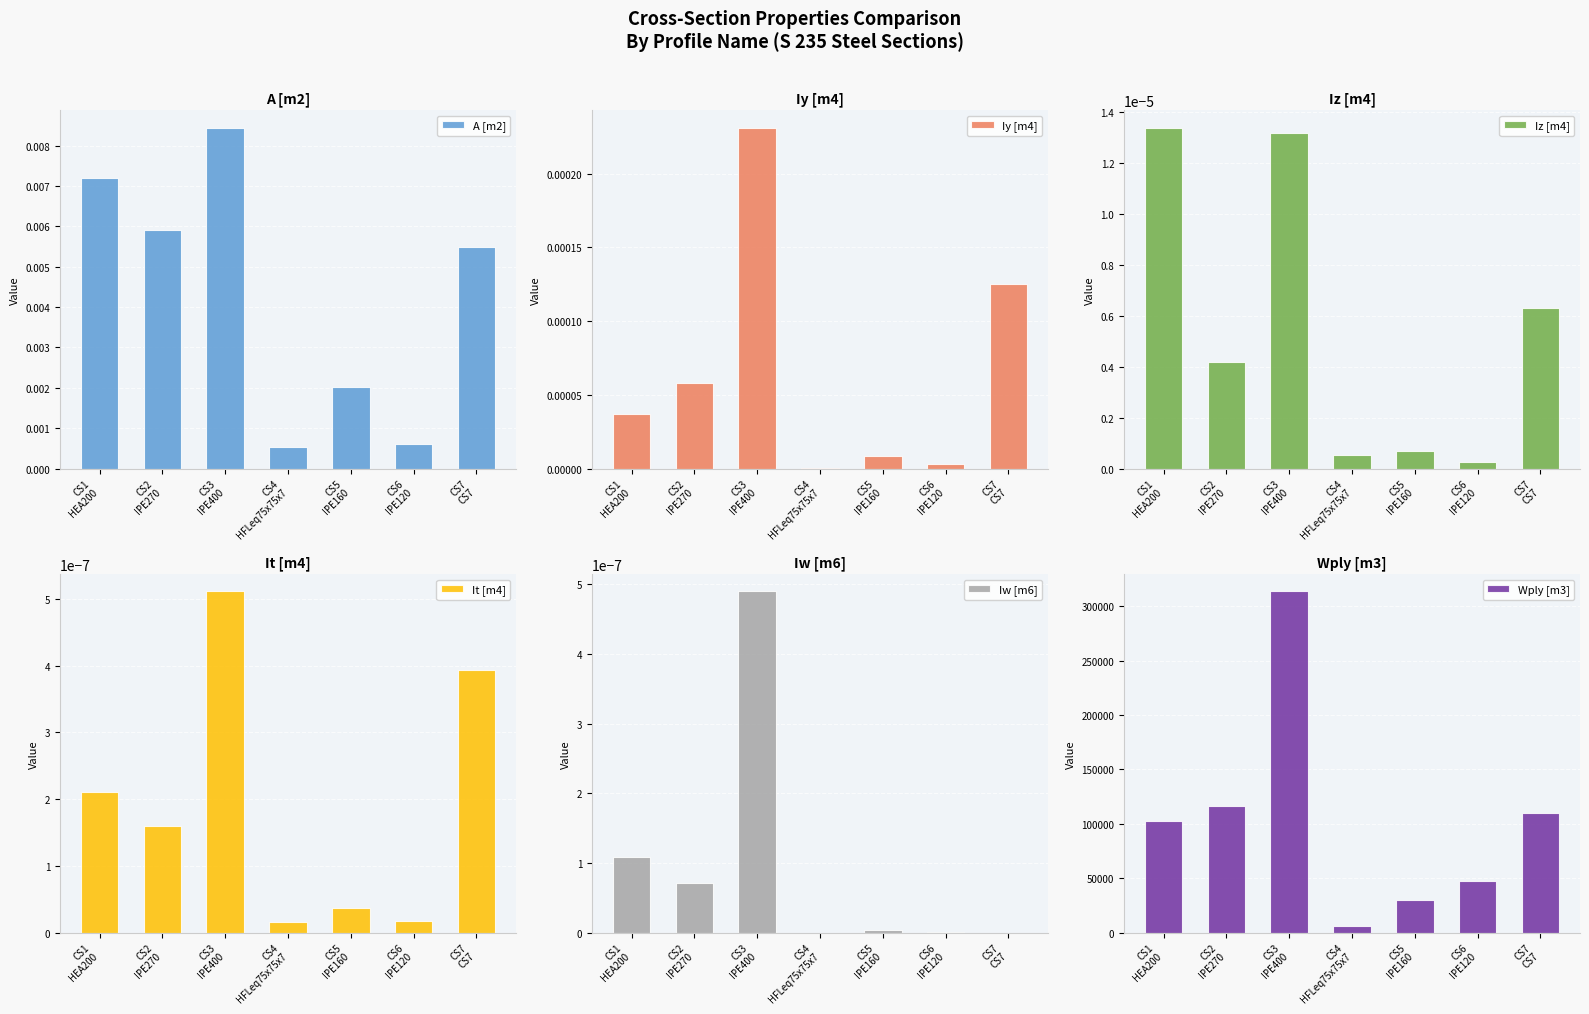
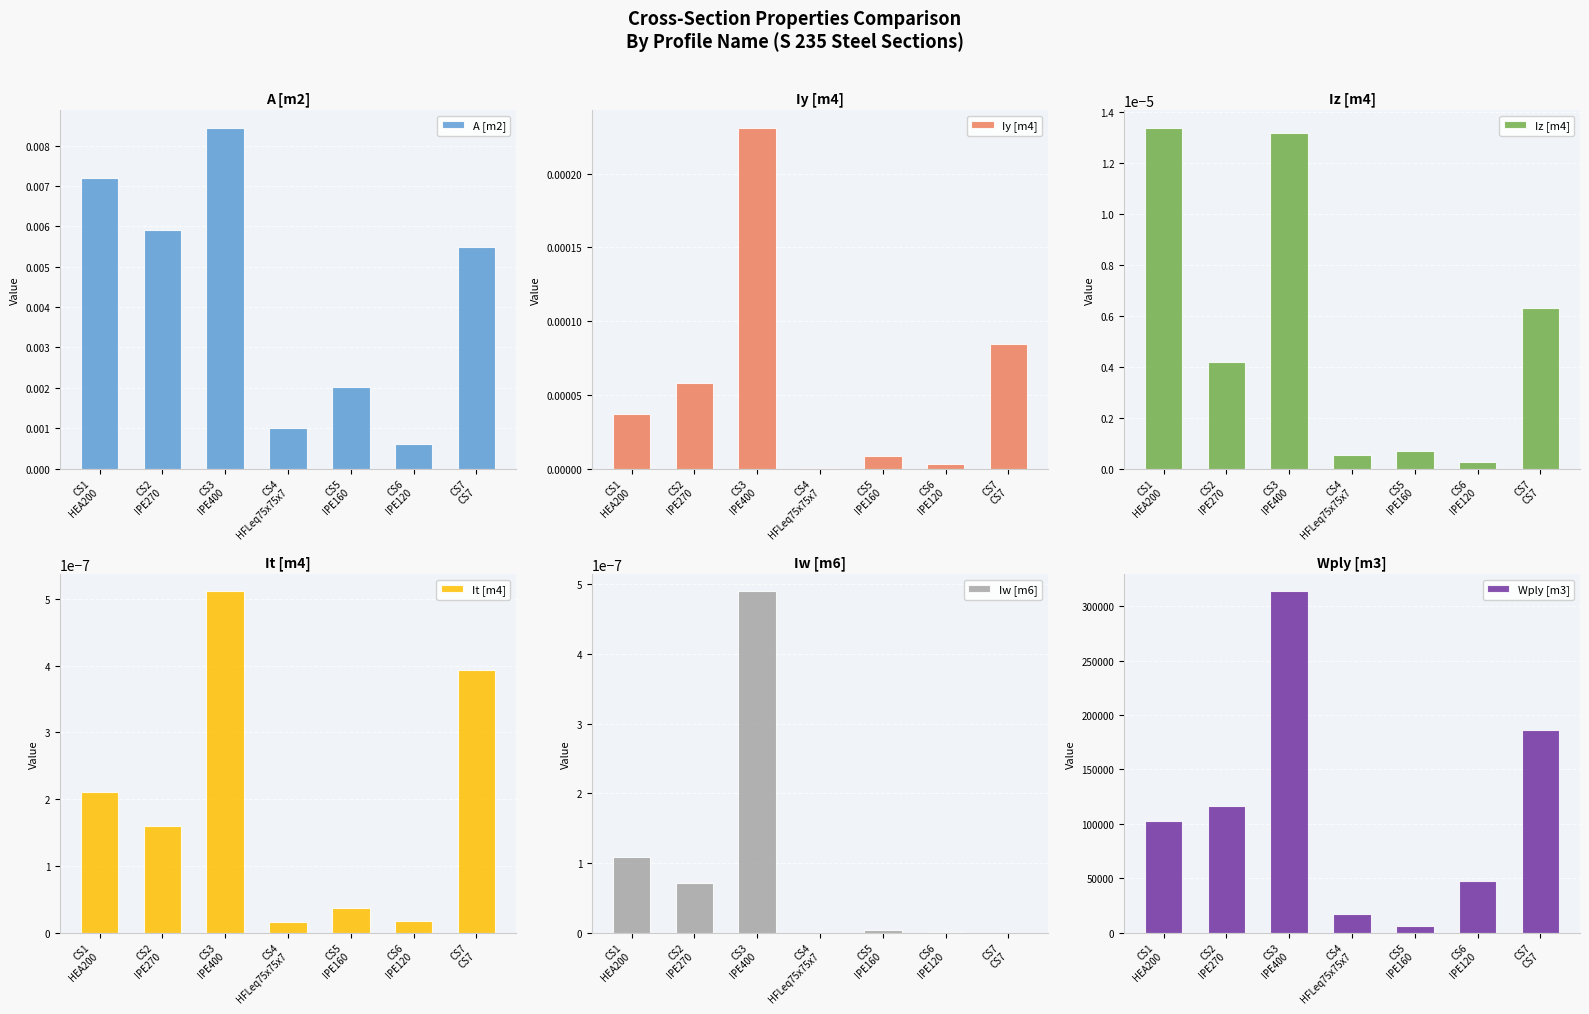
  {
    "A [m2]": {
      "CS1 HEA200": 0.0072,
      "CS2 IPE270": 0.0059,
      "CS3 IPE400": 0.0085,
-     "CS4 HFLeq75x75x7": 0.0005,
+     "CS4 HFLeq75x75x7": 0.0010,
      "CS5 IPE160": 0.0020,
      "CS6 IPE120": 0.0006,
      "CS7 CS7": 0.0055
    },
    "Iy [m4]": {
      "CS1 HEA200": 0.000037,
      "CS2 IPE270": 0.000058,
      "CS3 IPE400": 0.000231,
      "CS5 IPE160": 0.000009,
      "CS6 IPE120": 0.000003,
-     "CS7 CS7": 0.000125
+     "CS7 CS7": 0.000085
    },
    "Iz [m4]": {
      "CS1 HEA200": 0.0000134,
      "CS2 IPE270": 0.0000042,
      "CS3 IPE400": 0.0000132,
      "CS4 HFLeq75x75x7": 0.0000005,
      "CS5 IPE160": 0.0000007,
      "CS6 IPE120": 0.0000003,
      "CS7 CS7": 0.0000063
    },
    "It [m4]": {
      "CS1 HEA200": 0.00000021,
      "CS2 IPE270": 0.00000016,
      "CS3 IPE400": 0.00000051,
      "CS4 HFLeq75x75x7": 0.00000002,
      "CS5 IPE160": 0.00000004,
      "CS6 IPE120": 0.00000002,
      "CS7 CS7": 0.00000039
    },
    "Iw [m6]": {
      "CS1 HEA200": 0.00000011,
      "CS2 IPE270": 0.00000007,
      "CS3 IPE400": 0.00000049,
      "CS5 IPE160": 0.00000000,
      "CS7 CS7": 0.00000000
    },
    "Wply [m3]": {
      "CS1 HEA200": 103000,
      "CS2 IPE270": 116000,
      "CS3 IPE400": 314000,
-     "CS4 HFLeq75x75x7": 6000,
-     "CS5 IPE160": 30000,
+     "CS4 HFLeq75x75x7": 17000,
+     "CS5 IPE160": 6000,
      "CS6 IPE120": 47000,
-     "CS7 CS7": 110000
+     "CS7 CS7": 186000
    }
  }
